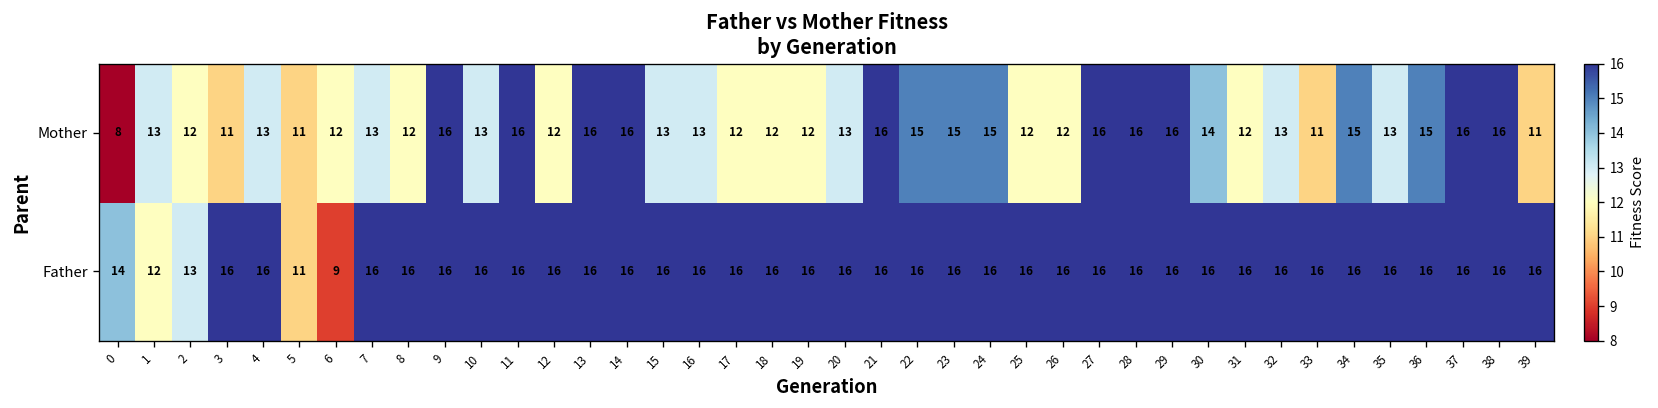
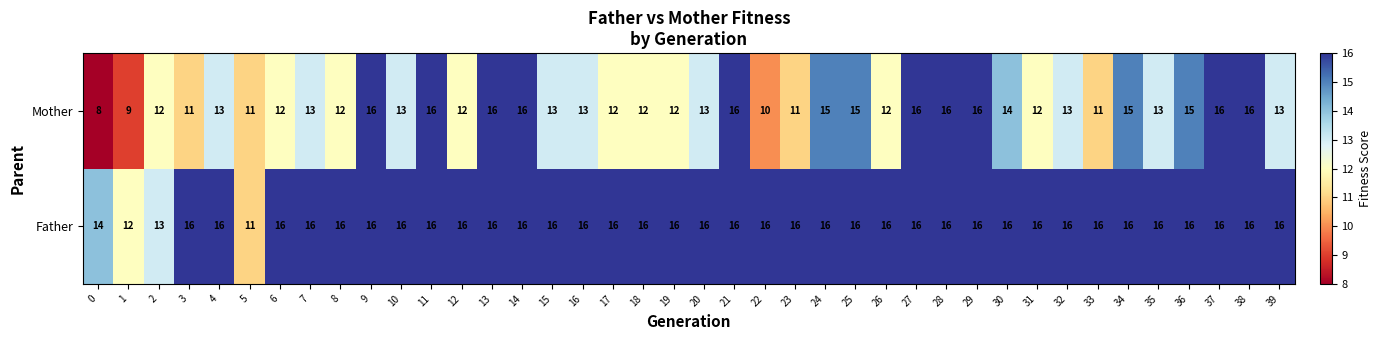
  {
    "Mother": {
      "0": 8,
-     "1": 13,
+     "1": 9,
      "2": 12,
      "3": 11,
      "4": 13,
      "5": 11,
      "6": 12,
      "7": 13,
      "8": 12,
      "9": 16,
      "10": 13,
      "11": 16,
      "12": 12,
      "13": 16,
      "14": 16,
      "15": 13,
      "16": 13,
      "17": 12,
      "18": 12,
      "19": 12,
      "20": 13,
      "21": 16,
-     "22": 15,
-     "23": 15,
+     "22": 10,
+     "23": 11,
      "24": 15,
-     "25": 12,
+     "25": 15,
      "26": 12,
      "27": 16,
      "28": 16,
      "29": 16,
      "30": 14,
      "31": 12,
      "32": 13,
      "33": 11,
      "34": 15,
      "35": 13,
      "36": 15,
      "37": 16,
      "38": 16,
-     "39": 11
+     "39": 13
    },
    "Father": {
      "0": 14,
      "1": 12,
      "2": 13,
      "3": 16,
      "4": 16,
      "5": 11,
-     "6": 9,
+     "6": 16,
      "7": 16,
      "8": 16,
      "9": 16,
      "10": 16,
      "11": 16,
      "12": 16,
      "13": 16,
      "14": 16,
      "15": 16,
      "16": 16,
      "17": 16,
      "18": 16,
      "19": 16,
      "20": 16,
      "21": 16,
      "22": 16,
      "23": 16,
      "24": 16,
      "25": 16,
      "26": 16,
      "27": 16,
      "28": 16,
      "29": 16,
      "30": 16,
      "31": 16,
      "32": 16,
      "33": 16,
      "34": 16,
      "35": 16,
      "36": 16,
      "37": 16,
      "38": 16,
      "39": 16
    }
  }
